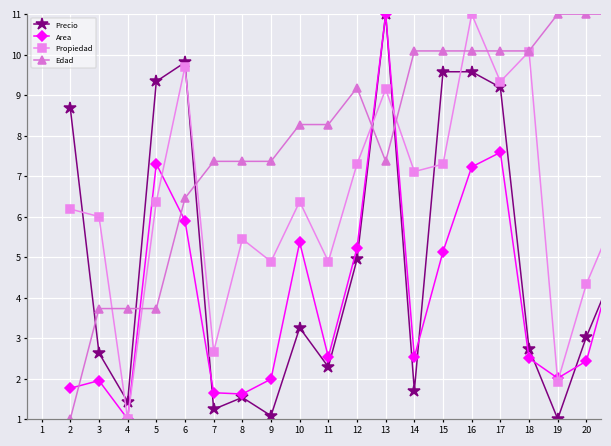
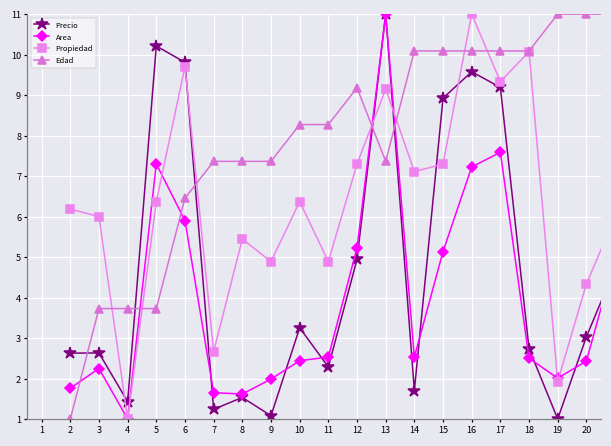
  {
    "Precio": {
-     "2": 8.7,
+     "2": 2.6,
      "3": 2.6,
      "4": 1.4,
-     "5": 9.3,
+     "5": 10.2,
      "6": 9.8,
      "7": 1.2,
      "8": 1.5,
      "9": 1.1,
      "10": 3.3,
      "11": 2.3,
      "12": 4.9,
      "14": 1.7,
-     "15": 9.6,
+     "15": 8.9,
      "16": 9.6,
      "17": 9.2,
      "18": 2.7,
      "19": 1.0
    },
    "Area": {
      "2": 1.8,
-     "3": 1.9,
+     "3": 2.2,
      "5": 7.3,
      "6": 5.9,
      "7": 1.6,
      "8": 1.6,
      "9": 2.0,
-     "10": 5.4,
+     "10": 2.4,
      "11": 2.5,
      "12": 5.2,
      "14": 2.5,
      "15": 5.1,
      "16": 7.2,
      "17": 7.6,
      "18": 2.5,
      "19": 2.0
    }
  }
